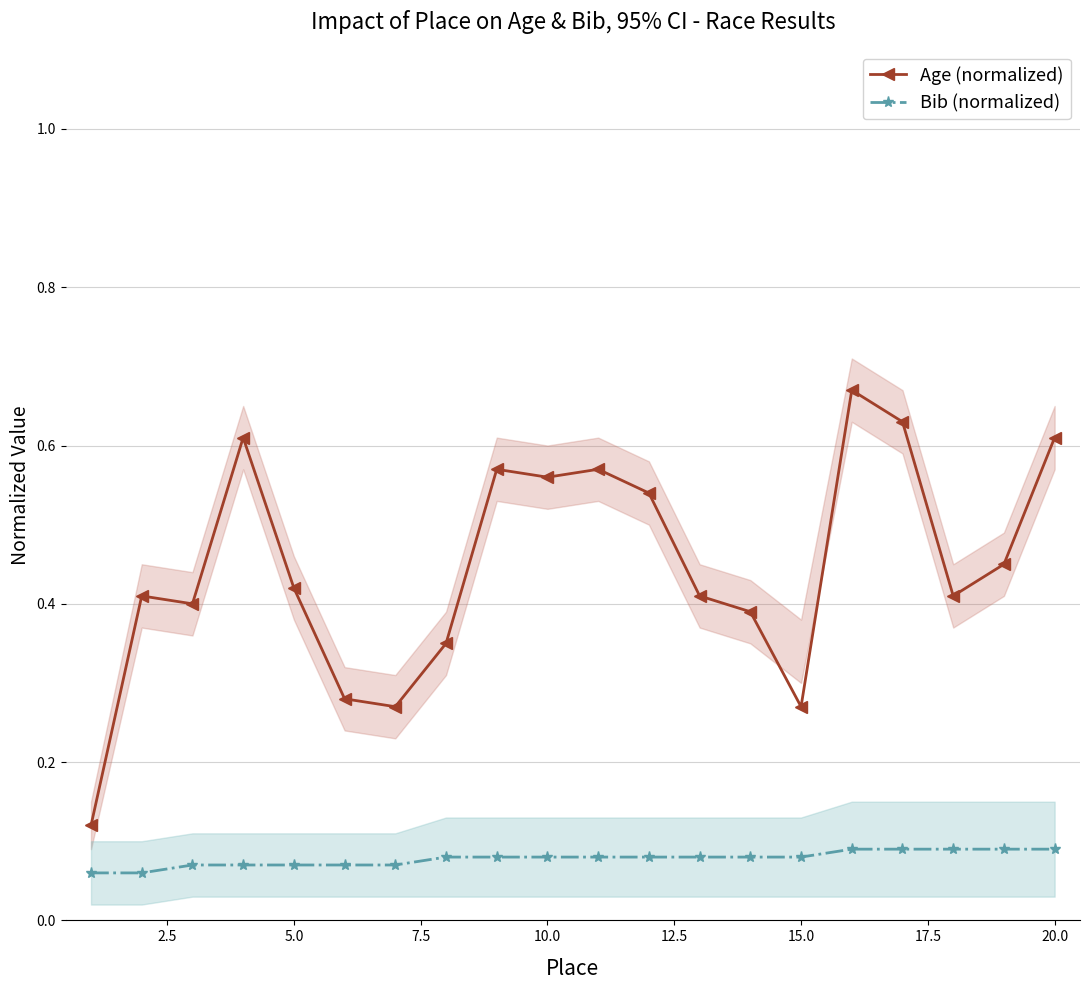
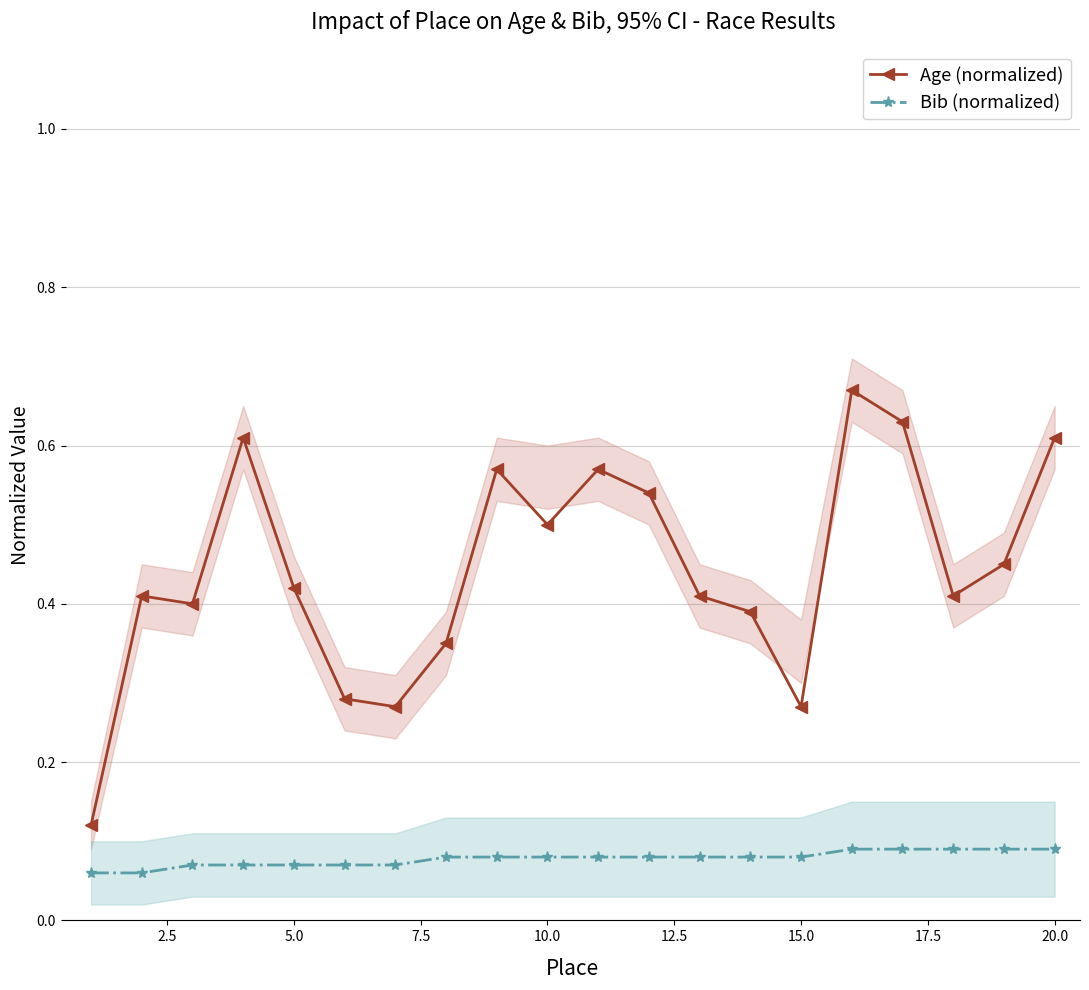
  {
    "Age (normalized)": {
      "5.0": 0.42,
-     "10.0": 0.56,
+     "10.0": 0.50,
      "15.0": 0.27,
      "20.0": 0.61
    }
  }
